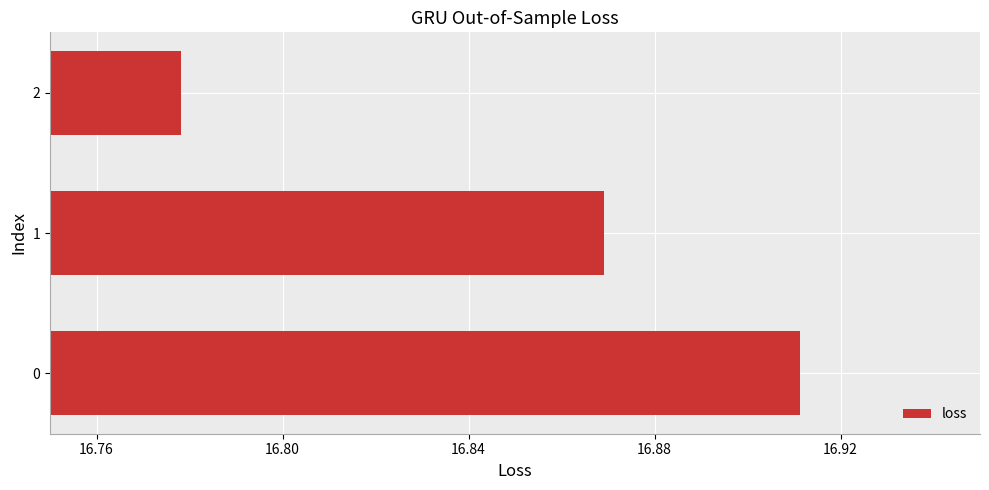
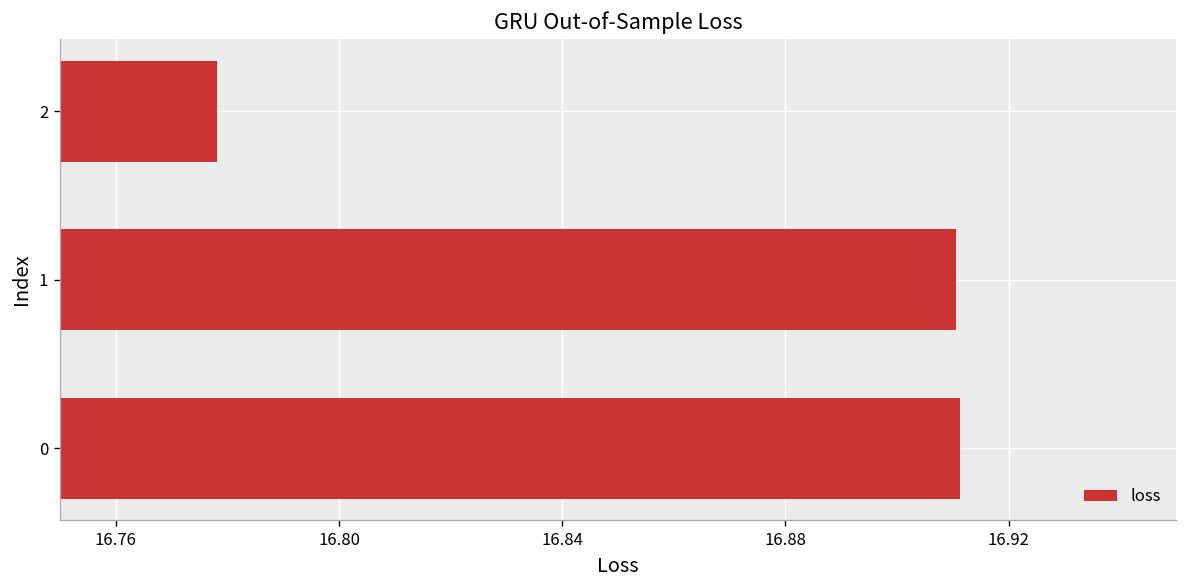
  {
    "2": 16.778,
-   "1": 16.869,
+   "1": 16.911,
    "0": 16.911
  }
